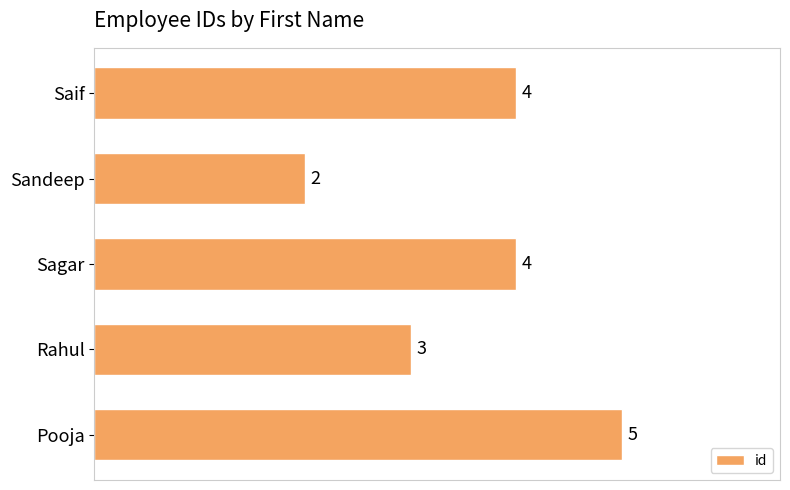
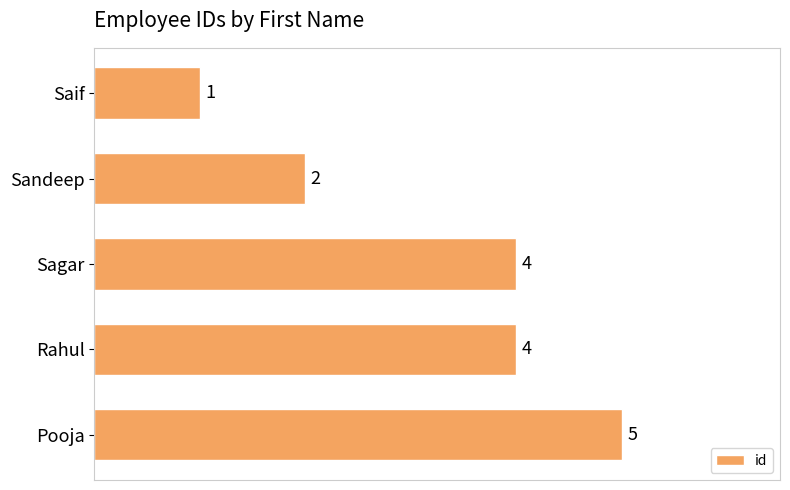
  {
-   "Saif": 4,
+   "Saif": 1,
    "Sandeep": 2,
    "Sagar": 4,
-   "Rahul": 3,
+   "Rahul": 4,
    "Pooja": 5
  }
